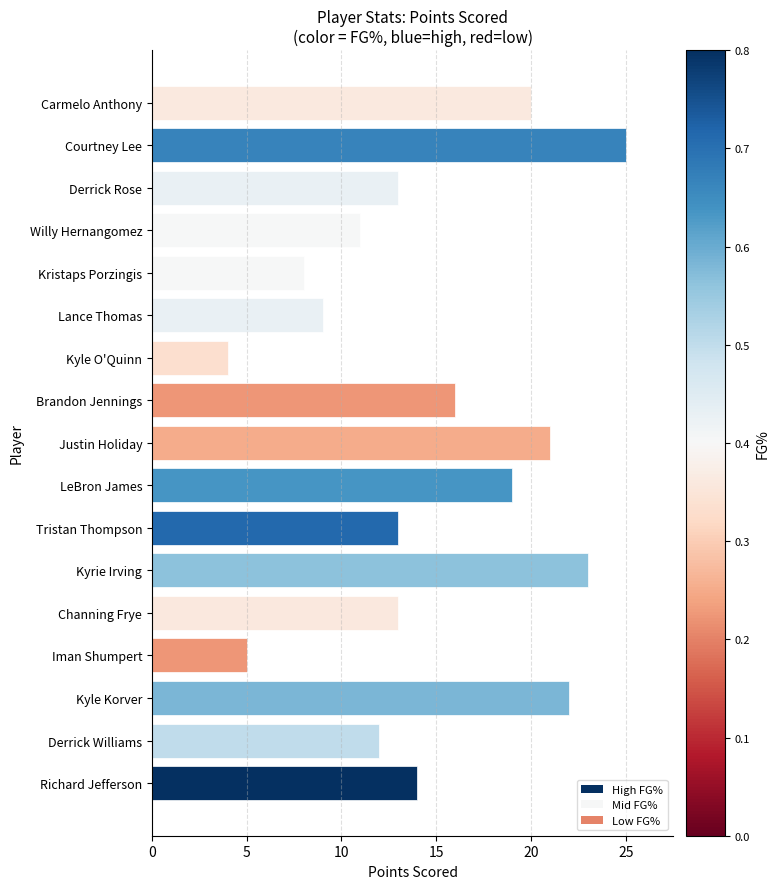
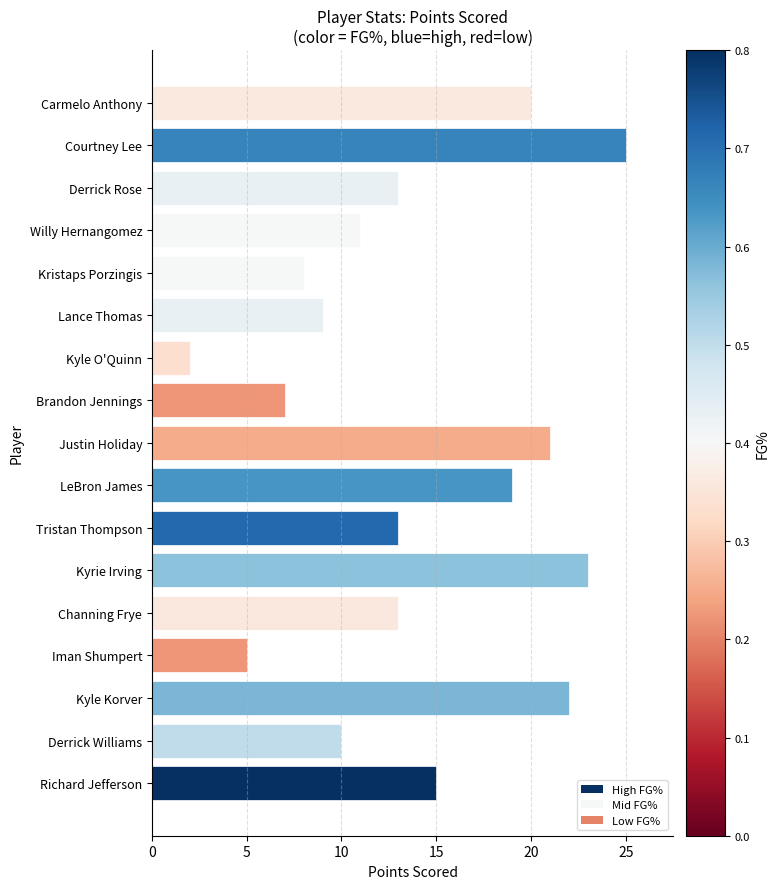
  {
    "Carmelo Anthony": 20,
    "Courtney Lee": 25,
    "Derrick Rose": 13,
    "Willy Hernangomez": 11,
    "Kristaps Porzingis": 8,
    "Lance Thomas": 9,
-   "Kyle O'Quinn": 4,
-   "Brandon Jennings": 16,
+   "Kyle O'Quinn": 2,
+   "Brandon Jennings": 7,
    "Justin Holiday": 21,
    "LeBron James": 19,
    "Tristan Thompson": 13,
    "Kyrie Irving": 23,
    "Channing Frye": 13,
    "Iman Shumpert": 5,
    "Kyle Korver": 22,
-   "Derrick Williams": 12,
-   "Richard Jefferson": 14
+   "Derrick Williams": 10,
+   "Richard Jefferson": 15
  }
